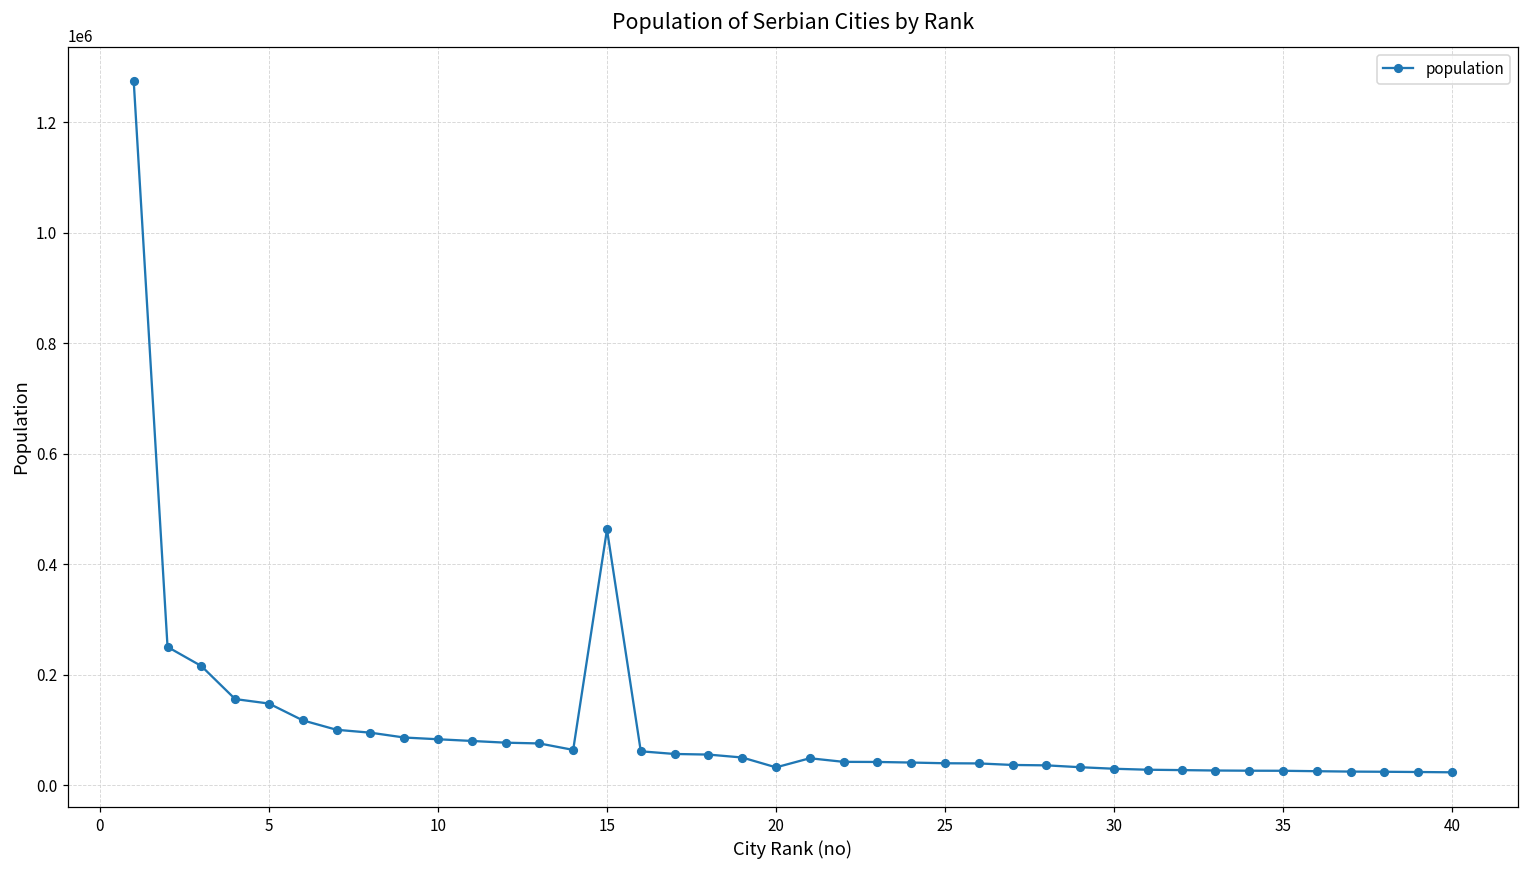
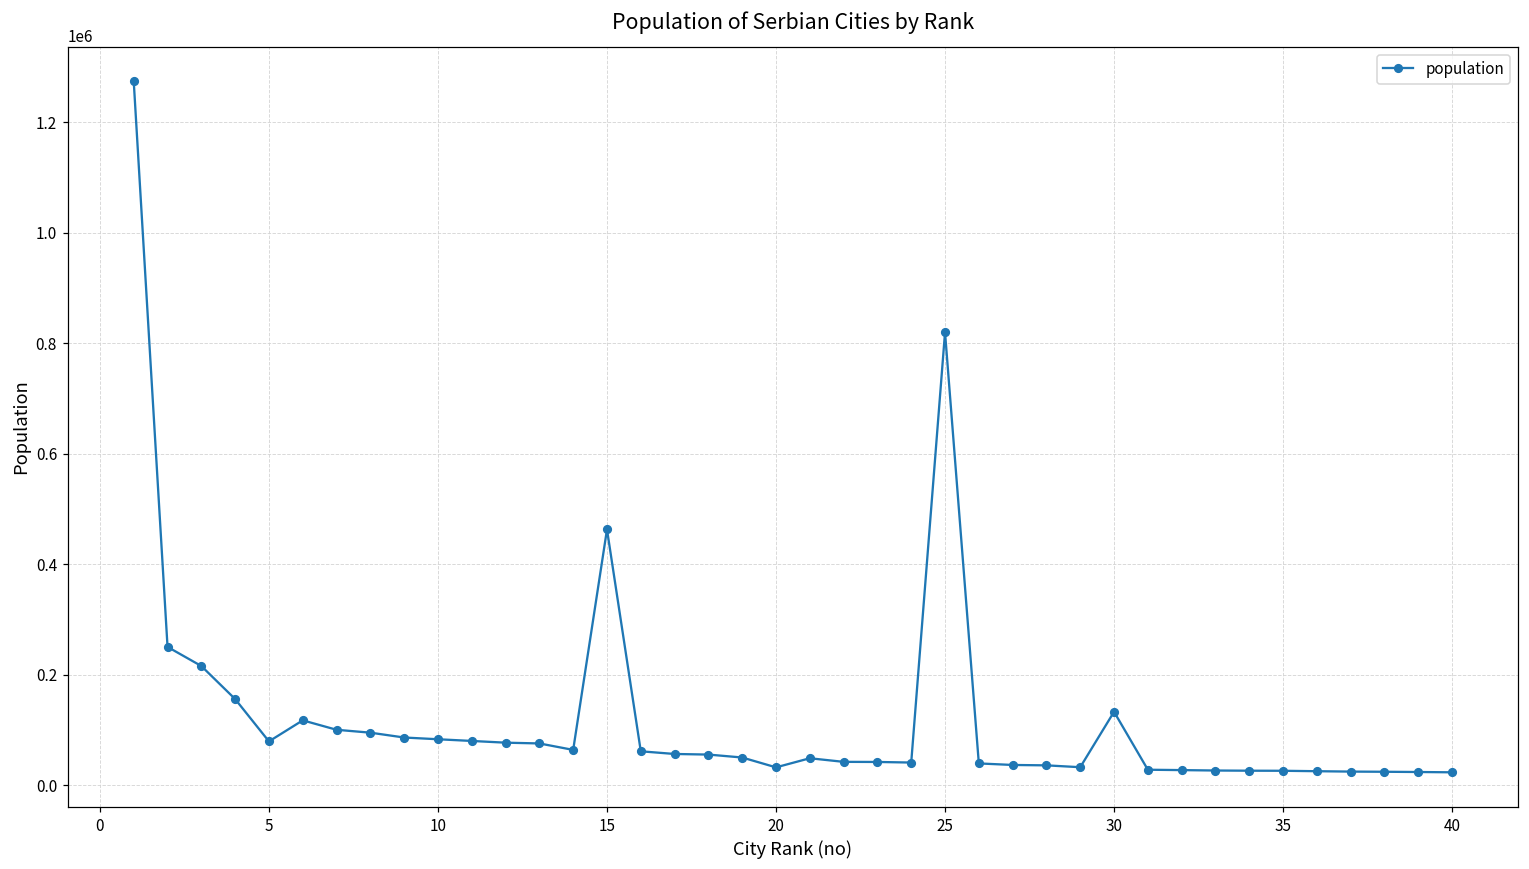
  {
-   "5": 150000,
+   "5": 80000,
    "10": 80000,
    "15": 460000,
    "20": 30000,
-   "25": 40000,
-   "30": 30000,
+   "25": 820000,
+   "30": 130000,
    "35": 30000,
    "40": 20000
  }
